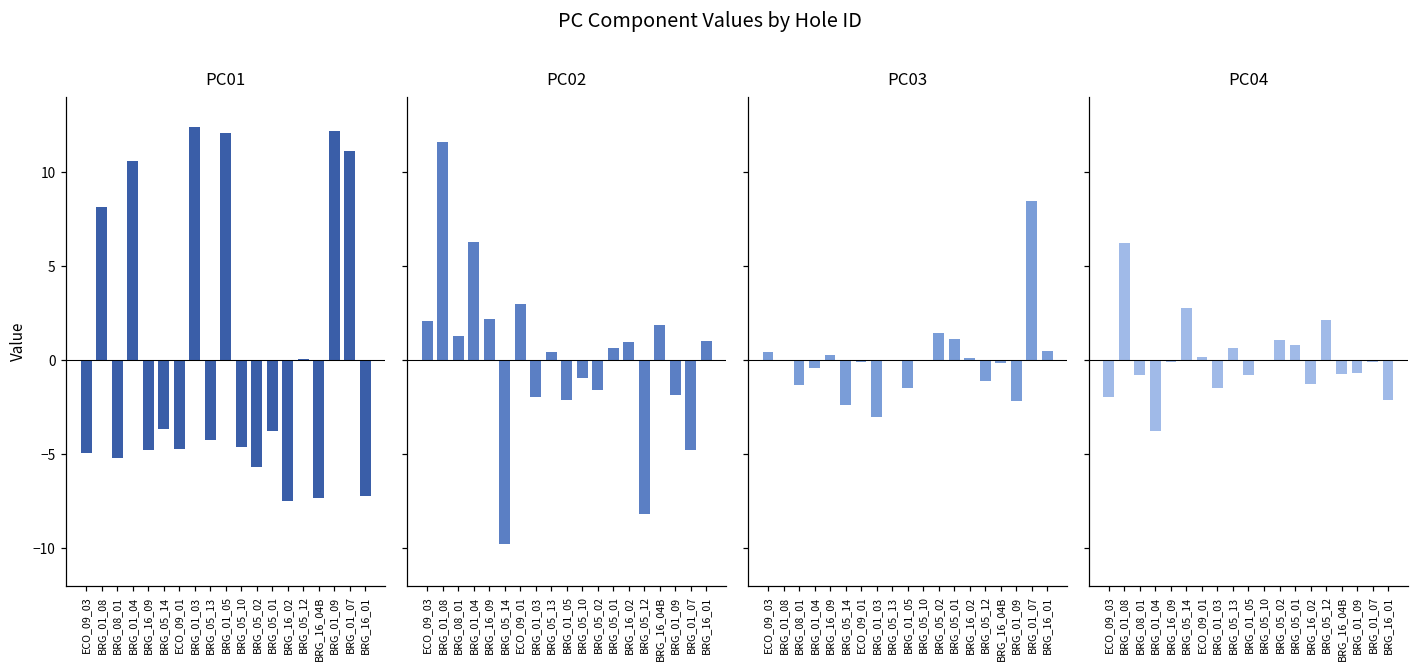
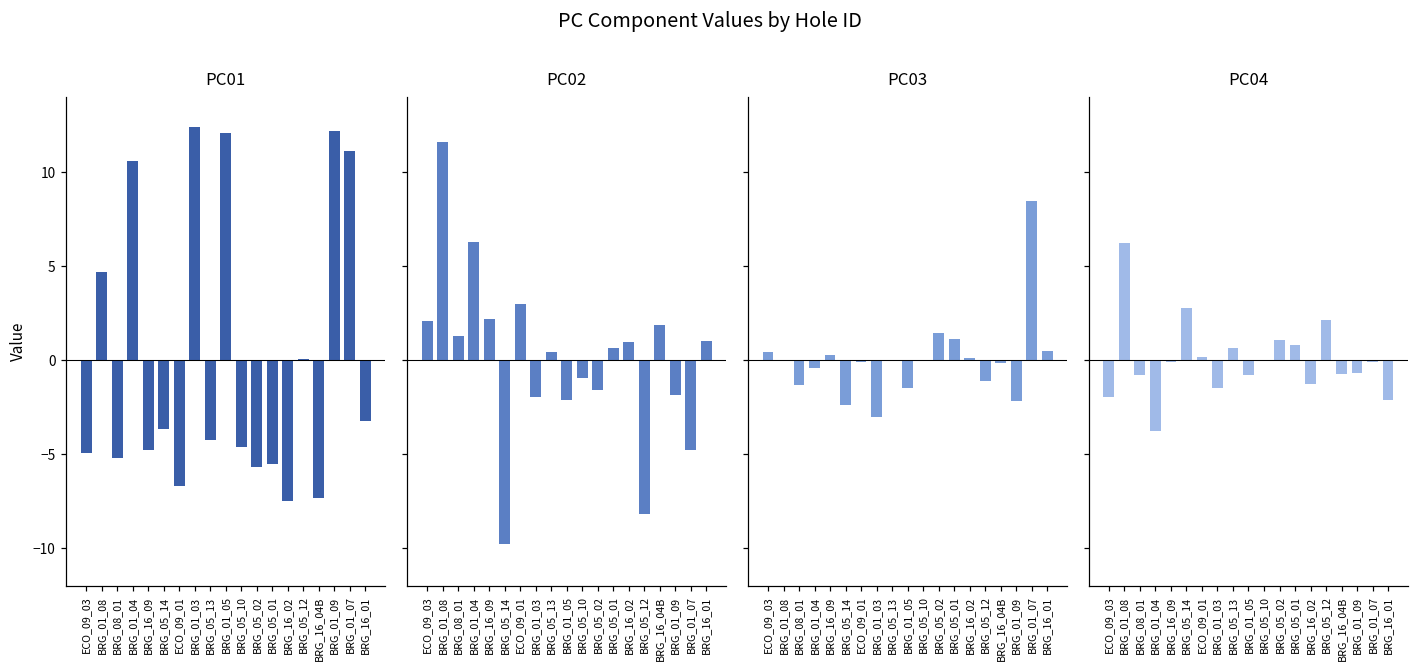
  {
    "PC01": {
      "ECO_09_03": -4.9,
-     "BRG_01_08": 8.1,
+     "BRG_01_08": 4.7,
      "BRG_08_01": -5.2,
      "BRG_01_04": 10.6,
      "BRG_16_09": -4.8,
      "BRG_05_14": -3.6,
-     "ECO_09_01": -4.7,
+     "ECO_09_01": -6.7,
      "BRG_01_03": 12.4,
      "BRG_05_13": -4.3,
      "BRG_01_05": 12.1,
      "BRG_05_10": -4.6,
      "BRG_05_02": -5.7,
-     "BRG_05_01": -3.8,
+     "BRG_05_01": -5.5,
      "BRG_16_02": -7.5,
      "BRG_16_04B": -7.3,
      "BRG_01_09": 12.2,
      "BRG_01_07": 11.1,
-     "BRG_16_01": -7.2
+     "BRG_16_01": -3.2
    }
  }
